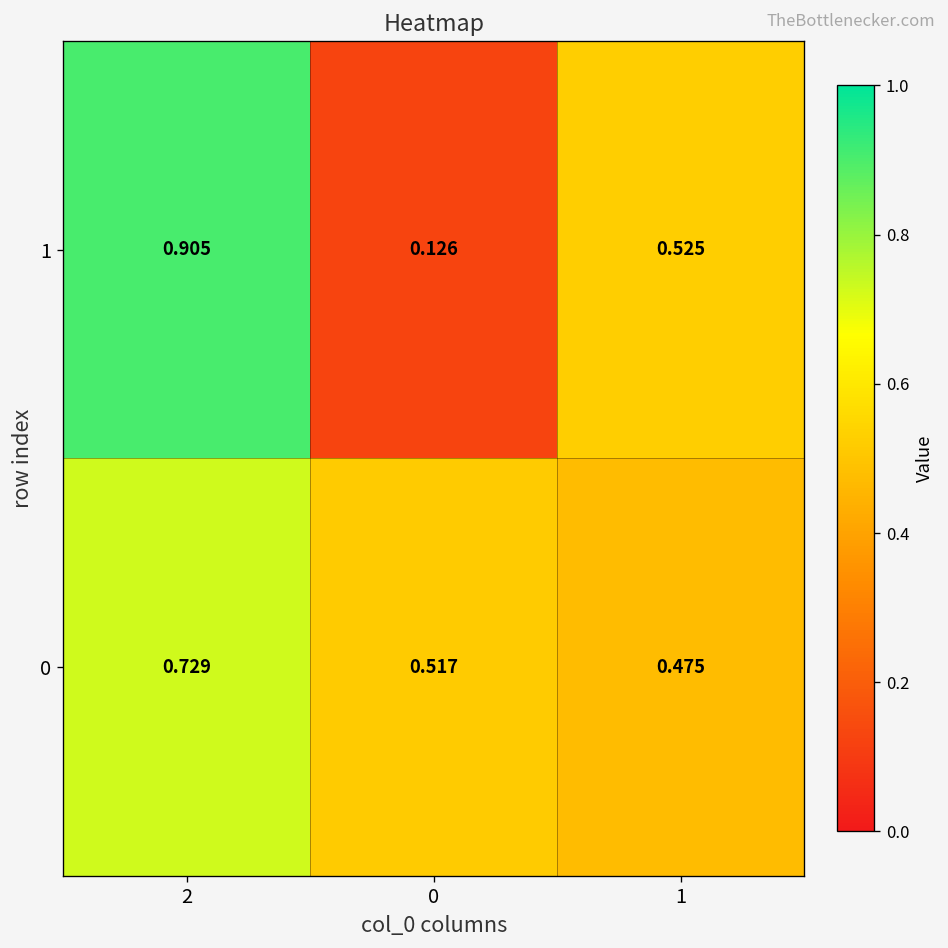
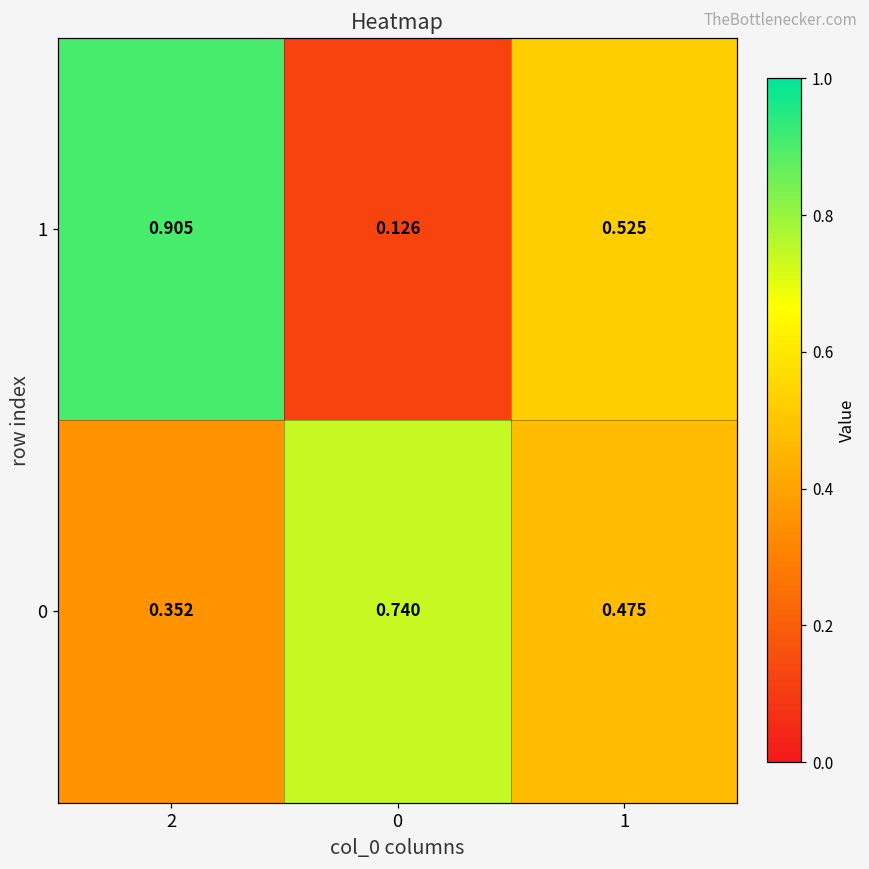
  {
    "1": {
      "2": 0.905,
      "0": 0.126,
      "1": 0.525
    },
    "0": {
-     "2": 0.729,
-     "0": 0.517,
+     "2": 0.352,
+     "0": 0.740,
      "1": 0.475
    }
  }
